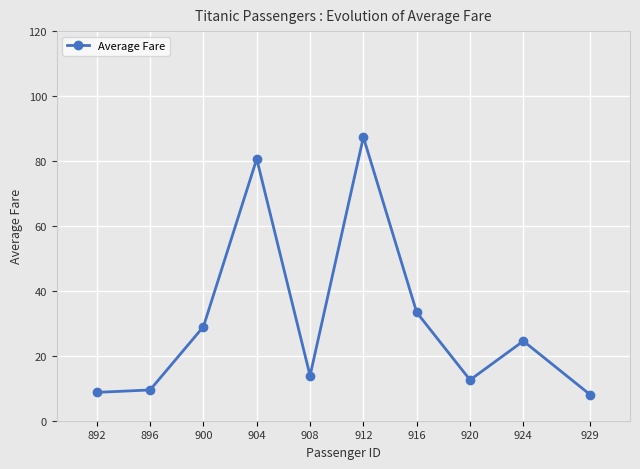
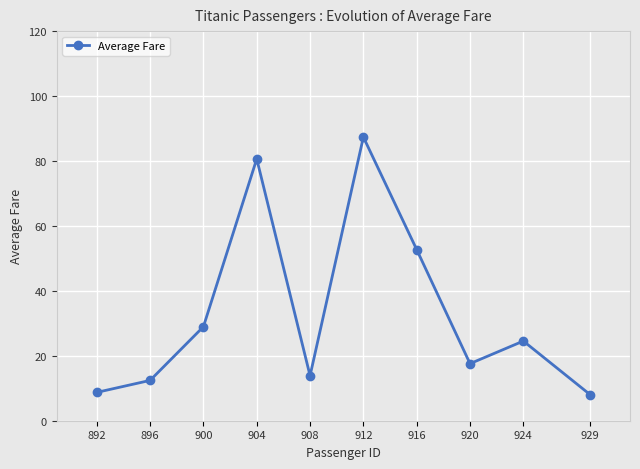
  {
    "892": 9,
-   "896": 9,
+   "896": 12,
    "900": 29,
    "904": 81,
    "908": 14,
    "912": 87,
-   "916": 33,
-   "920": 13,
+   "916": 53,
+   "920": 18,
    "924": 25,
    "929": 8
  }
